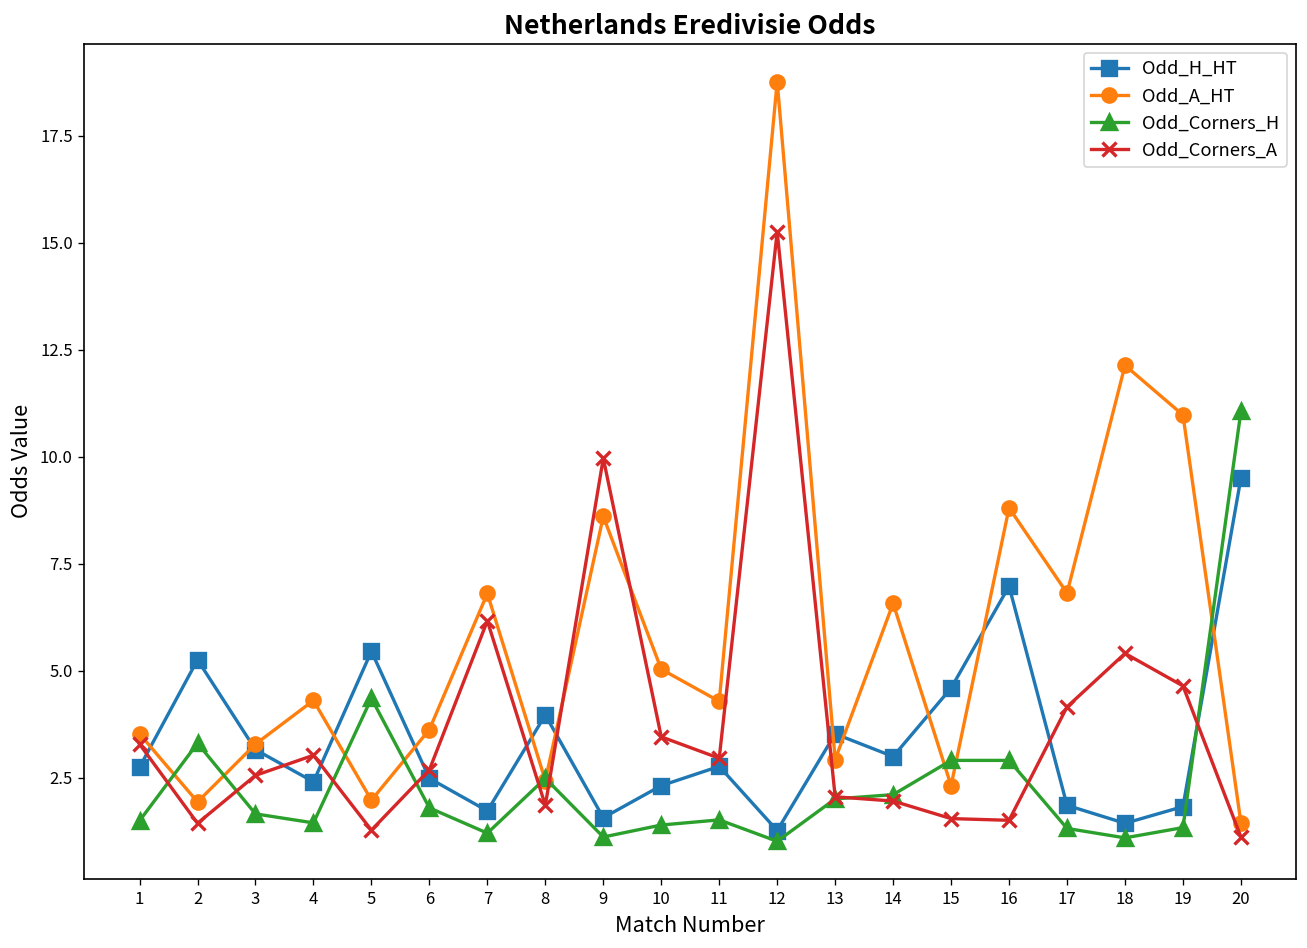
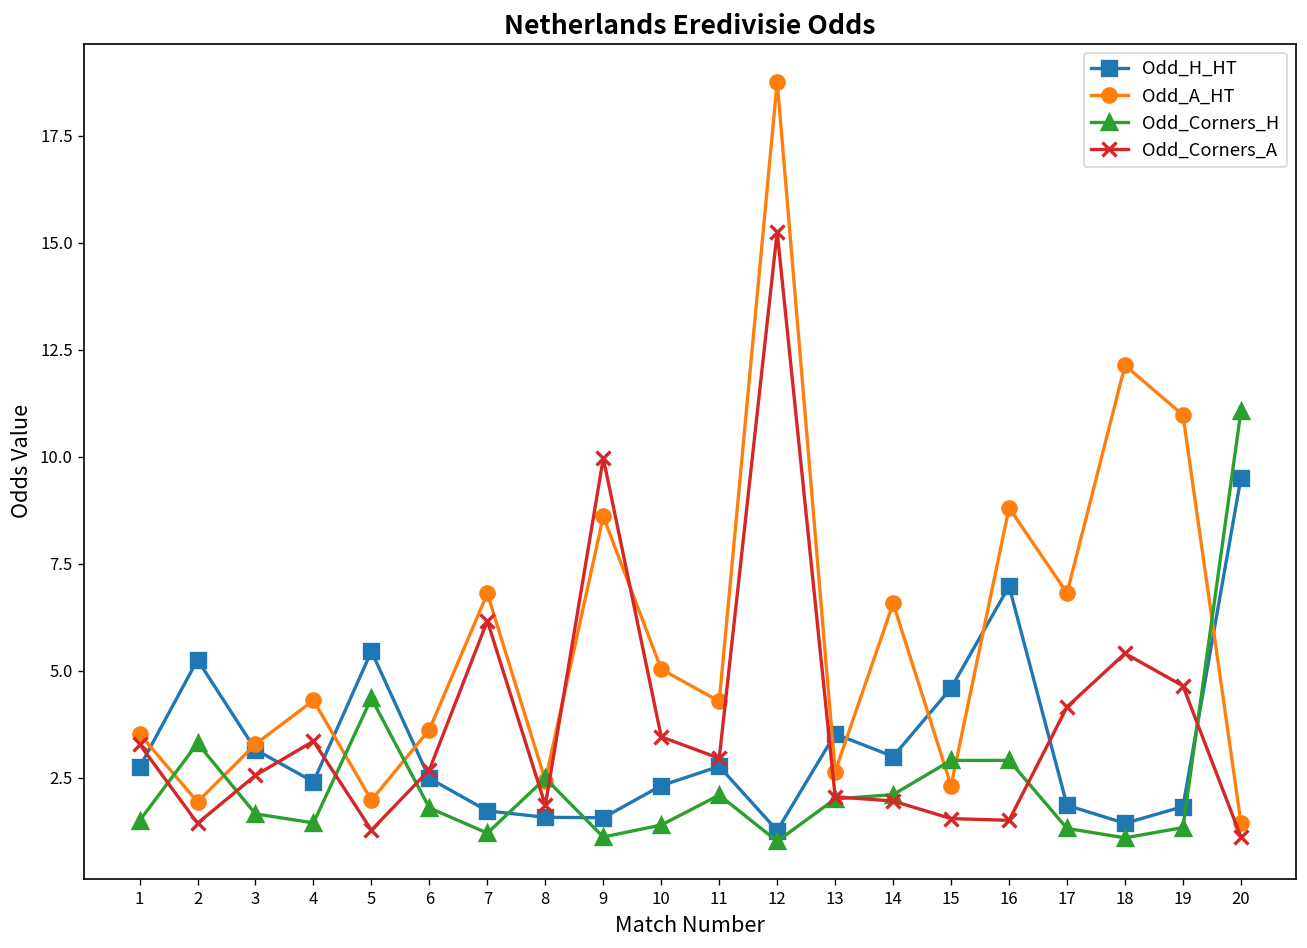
  {
    "Odd_H_HT": {
      "1": 2.7,
      "2": 5.3,
      "3": 3.2,
      "4": 2.4,
      "5": 5.5,
      "6": 2.5,
      "7": 1.7,
-     "8": 4.0,
+     "8": 1.6,
      "9": 1.6,
      "10": 2.3,
      "11": 2.8,
      "12": 1.3,
      "13": 3.5,
      "14": 3.0,
      "15": 4.6,
      "16": 7.0,
      "17": 1.9,
      "18": 1.4,
      "19": 1.8,
      "20": 9.5
    },
    "Odd_A_HT": {
      "1": 3.5,
      "2": 1.9,
      "3": 3.3,
      "4": 4.3,
      "5": 2.0,
      "6": 3.6,
      "7": 6.8,
      "9": 8.6,
      "10": 5.0,
      "11": 4.3,
      "12": 18.8,
-     "13": 2.9,
+     "13": 2.6,
      "14": 6.6,
      "15": 2.3,
      "16": 8.8,
      "17": 6.8,
      "18": 12.1,
      "19": 11.0,
      "20": 1.4
    },
    "Odd_Corners_H": {
      "1": 1.5,
      "2": 3.3,
      "3": 1.7,
      "4": 1.4,
      "5": 4.4,
      "6": 1.8,
      "7": 1.2,
      "9": 1.1,
      "10": 1.4,
-     "11": 1.5,
+     "11": 2.1,
      "12": 1.0,
      "14": 2.1,
      "15": 2.9,
      "16": 2.9,
      "17": 1.3,
      "18": 1.1,
      "19": 1.3,
      "20": 11.1
    },
    "Odd_Corners_A": {
      "1": 3.3,
      "2": 1.4,
      "3": 2.6,
-     "4": 3.0,
+     "4": 3.4,
      "5": 1.3,
      "6": 2.7,
      "7": 6.2,
      "8": 1.9,
      "9": 10.0,
      "10": 3.5,
      "11": 3.0,
      "12": 15.3,
      "14": 2.0,
      "15": 1.5,
      "16": 1.5,
      "17": 4.2,
      "18": 5.4,
      "19": 4.6,
      "20": 1.1
    }
  }
